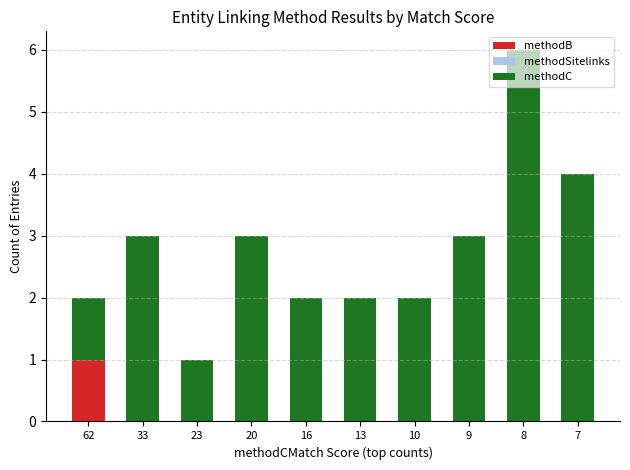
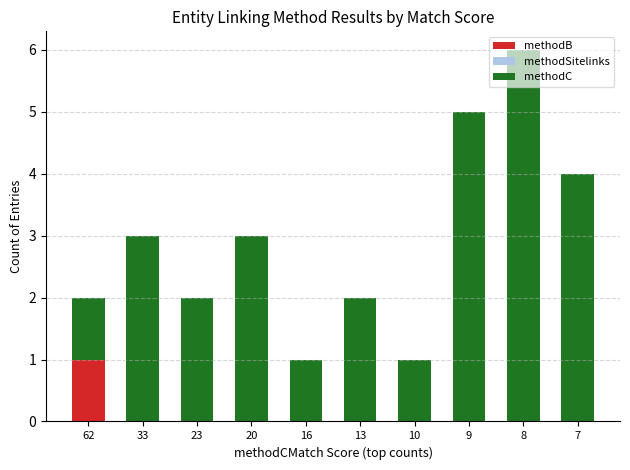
  {
    "methodSitelinks": {
      "62": 1,
      "33": 0,
      "23": 0,
      "20": 0,
      "16": 0,
      "13": 0,
      "10": 0,
      "9": 0,
      "8": 0,
      "7": 0
    },
    "methodC": {
-     "23": 1,
-     "16": 2,
-     "10": 2,
-     "9": 3
+     "23": 2,
+     "16": 1,
+     "10": 1,
+     "9": 5
    }
  }
